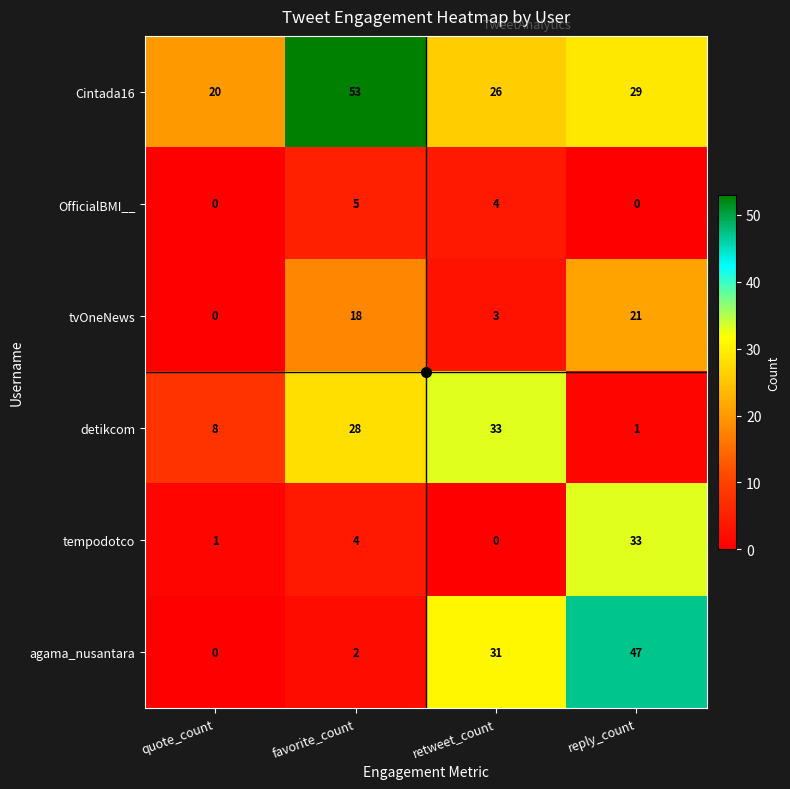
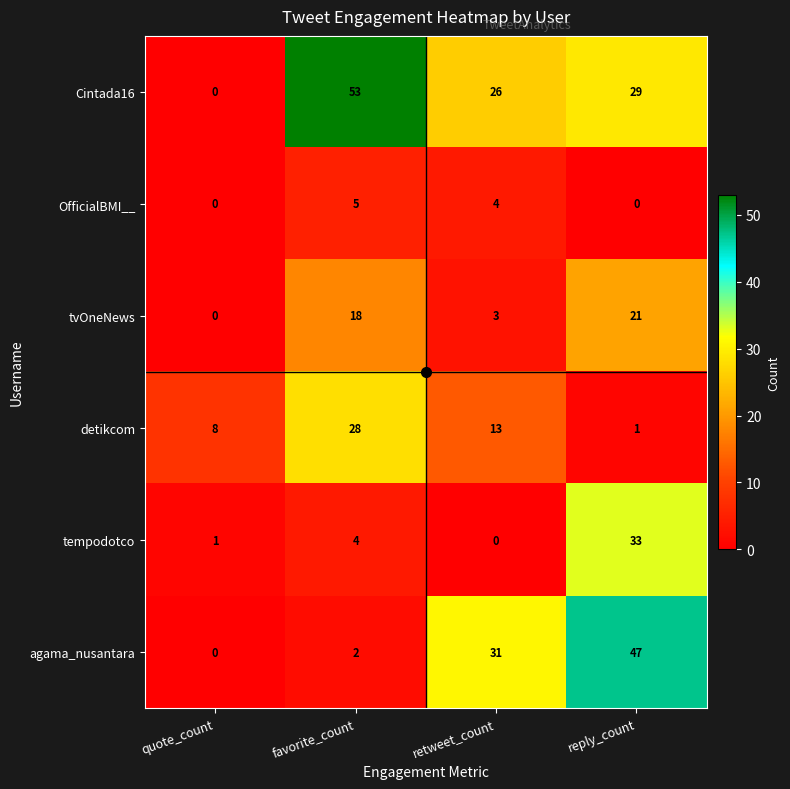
  {
    "Cintada16": {
-     "quote_count": 20,
+     "quote_count": 0,
      "favorite_count": 53,
      "retweet_count": 26,
      "reply_count": 29
    },
    "OfficialBMI__": {
      "quote_count": 0,
      "favorite_count": 5,
      "retweet_count": 4,
      "reply_count": 0
    },
    "tvOneNews": {
      "quote_count": 0,
      "favorite_count": 18,
      "retweet_count": 3,
      "reply_count": 21
    },
    "detikcom": {
      "quote_count": 8,
      "favorite_count": 28,
-     "retweet_count": 33,
+     "retweet_count": 13,
      "reply_count": 1
    },
    "tempodotco": {
      "quote_count": 1,
      "favorite_count": 4,
      "retweet_count": 0,
      "reply_count": 33
    },
    "agama_nusantara": {
      "quote_count": 0,
      "favorite_count": 2,
      "retweet_count": 31,
      "reply_count": 47
    }
  }
